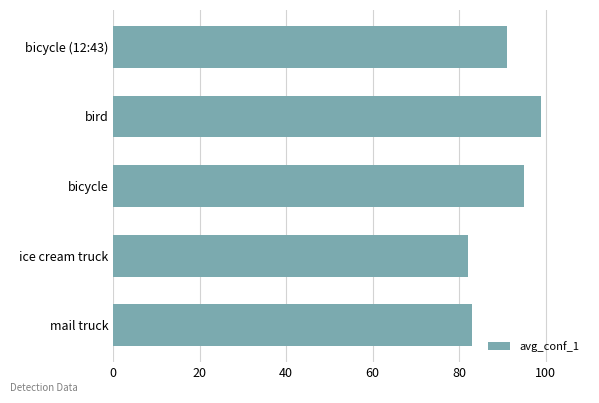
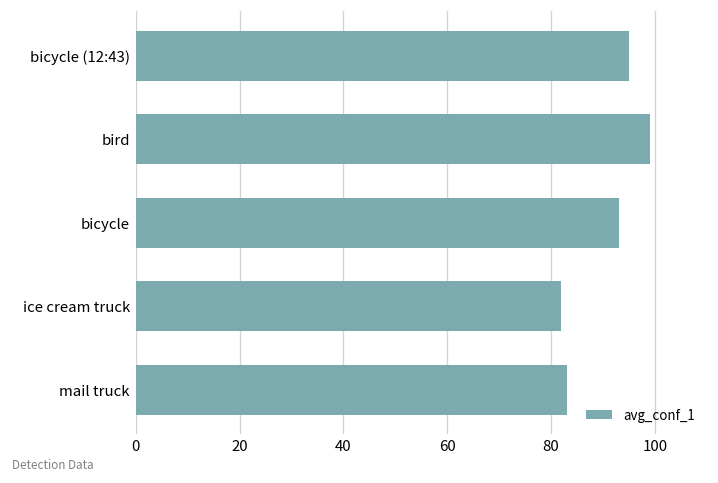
  {
-   "bicycle (12:43)": 91,
+   "bicycle (12:43)": 95,
    "bird": 99,
-   "bicycle": 95,
+   "bicycle": 93,
    "ice cream truck": 82,
    "mail truck": 83
  }
